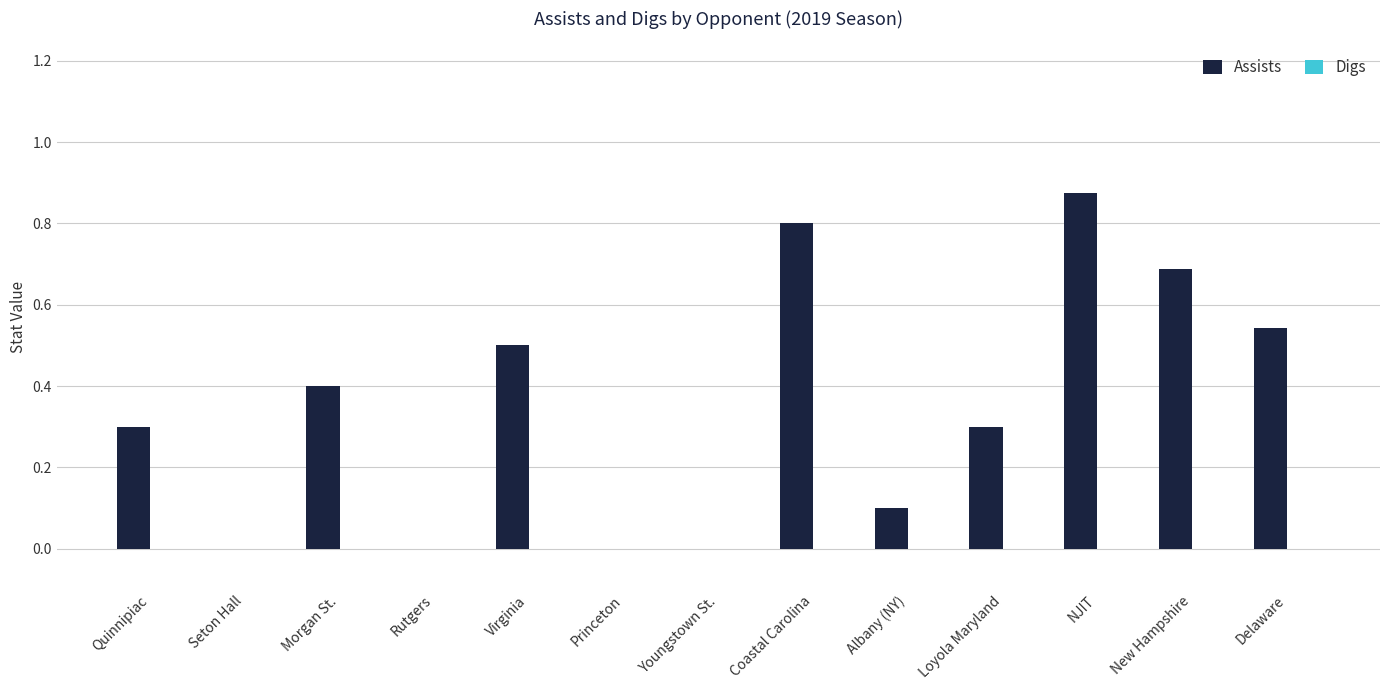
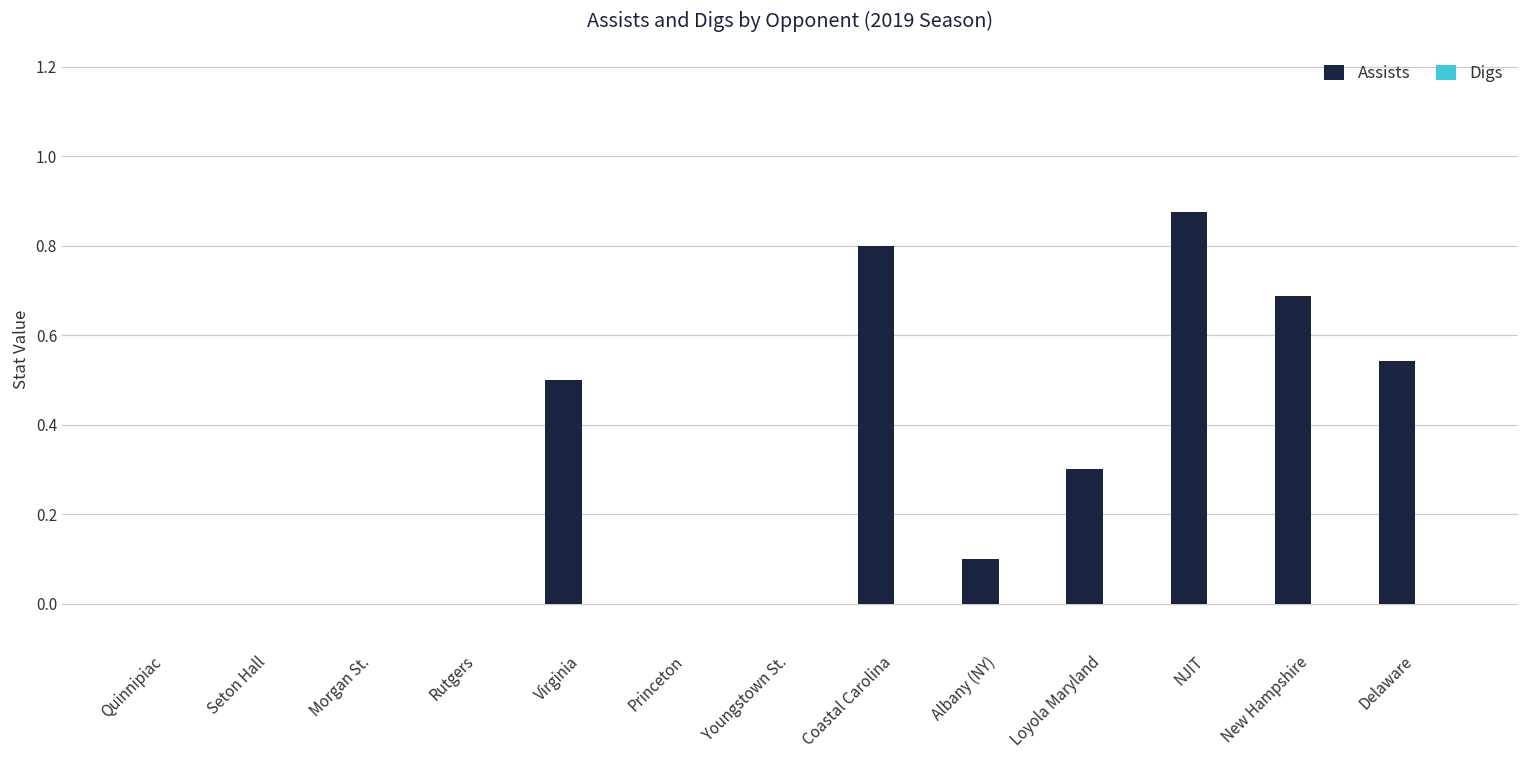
  {
    "Assists": {
-     "Quinnipiac": 0.3,
+     "Quinnipiac": 0.0,
      "Seton Hall": 0.0,
-     "Morgan St.": 0.4,
+     "Morgan St.": 0.0,
      "Rutgers": 0.0,
      "Virginia": 0.5,
      "Princeton": 0.0,
      "Youngstown St.": 0.0,
      "Coastal Carolina": 0.8,
      "Albany (NY)": 0.1,
      "Loyola Maryland": 0.3,
      "NJIT": 0.88,
      "New Hampshire": 0.69,
      "Delaware": 0.54
    },
    "Digs": {
      "Quinnipiac": 0.0,
      "Seton Hall": 0.0,
      "Morgan St.": 0.0,
      "Rutgers": 0.0,
      "Virginia": 0.0,
      "Princeton": 0.0,
      "Youngstown St.": 0.0,
      "Coastal Carolina": 0.0,
      "Albany (NY)": 0.0,
      "Loyola Maryland": 0.0,
      "NJIT": 0.0,
      "New Hampshire": 0.0,
      "Delaware": 0.0
    }
  }
